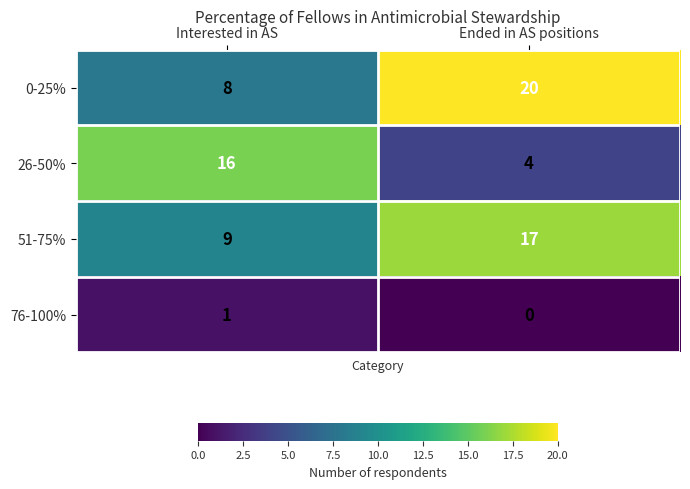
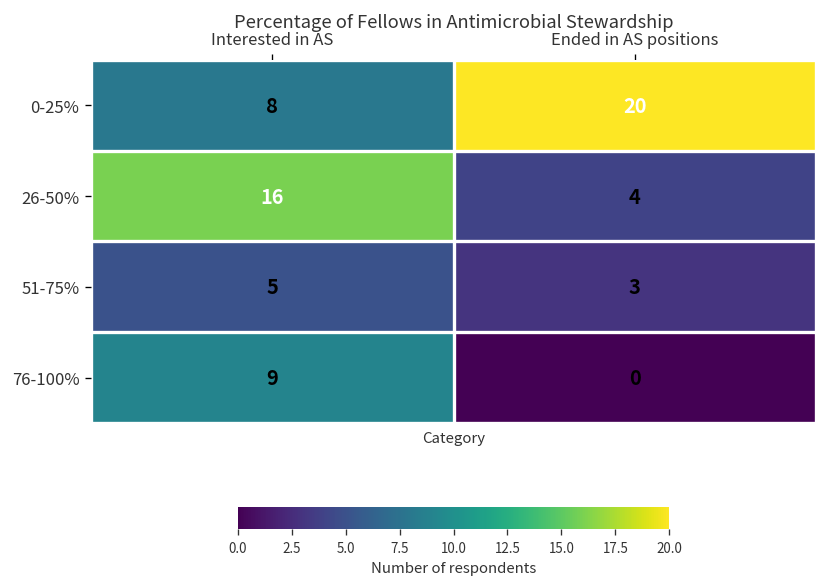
  {
    "0-25%": {
      "Interested in AS": 8,
      "Ended in AS positions": 20
    },
    "26-50%": {
      "Interested in AS": 16,
      "Ended in AS positions": 4
    },
    "51-75%": {
-     "Interested in AS": 9,
-     "Ended in AS positions": 17
+     "Interested in AS": 5,
+     "Ended in AS positions": 3
    },
    "76-100%": {
-     "Interested in AS": 1,
+     "Interested in AS": 9,
      "Ended in AS positions": 0
    }
  }
